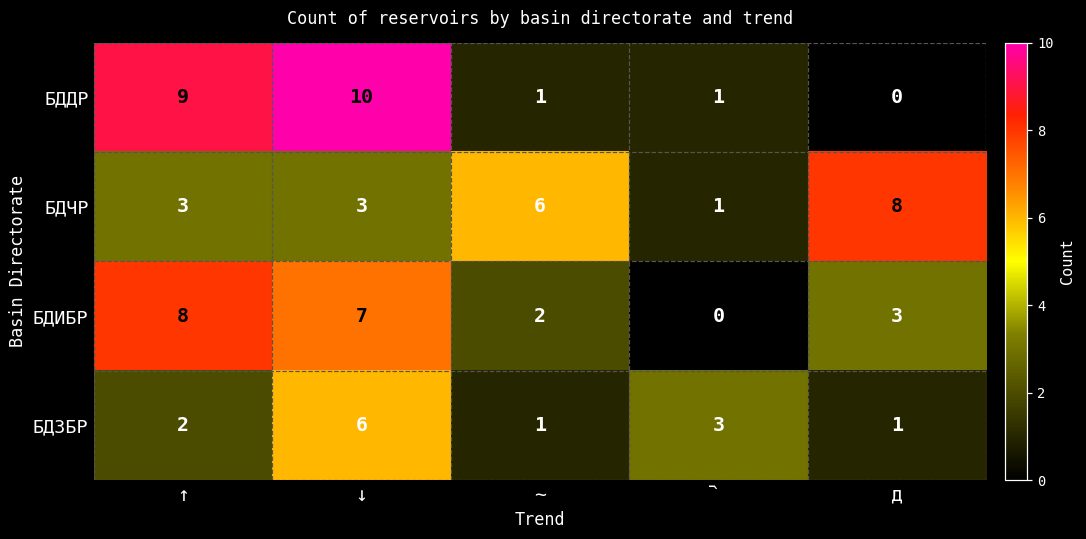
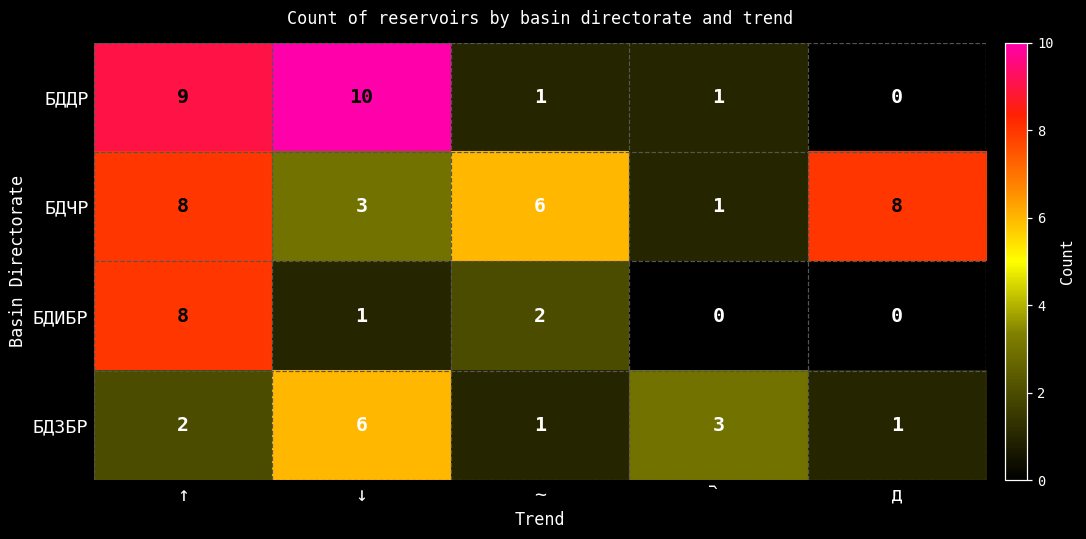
  {
    "БДДР": {
      "↑": 9,
      "↓": 10,
      "~": 1,
      "᷆": 1,
      "д": 0
    },
    "БДЧР": {
-     "↑": 3,
+     "↑": 8,
      "↓": 3,
      "~": 6,
      "᷆": 1,
      "д": 8
    },
    "БДИБР": {
      "↑": 8,
-     "↓": 7,
+     "↓": 1,
      "~": 2,
      "᷆": 0,
-     "д": 3
+     "д": 0
    },
    "БДЗБР": {
      "↑": 2,
      "↓": 6,
      "~": 1,
      "᷆": 3,
      "д": 1
    }
  }
